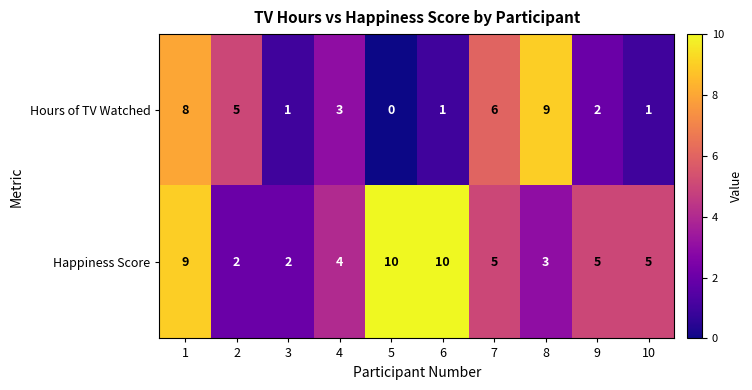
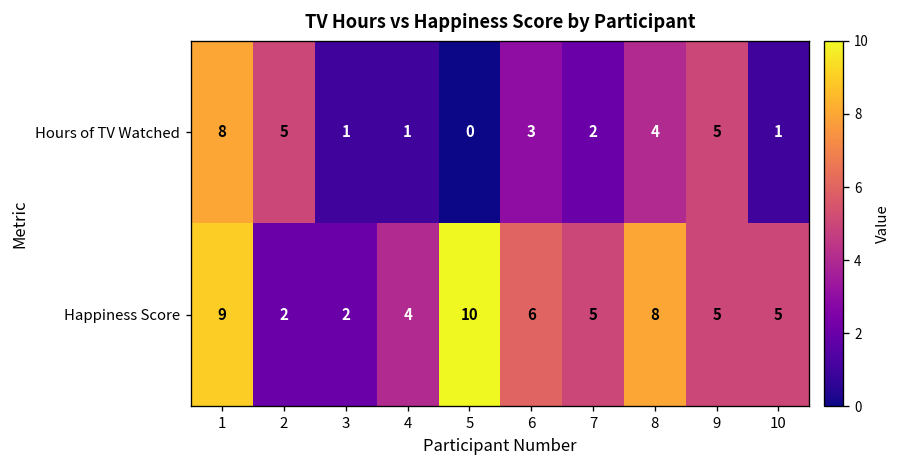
  {
    "Hours of TV Watched": {
      "1": 8,
      "2": 5,
      "3": 1,
-     "4": 3,
+     "4": 1,
      "5": 0,
-     "6": 1,
-     "7": 6,
-     "8": 9,
-     "9": 2,
+     "6": 3,
+     "7": 2,
+     "8": 4,
+     "9": 5,
      "10": 1
    },
    "Happiness Score": {
      "1": 9,
      "2": 2,
      "3": 2,
      "4": 4,
      "5": 10,
-     "6": 10,
+     "6": 6,
      "7": 5,
-     "8": 3,
+     "8": 8,
      "9": 5,
      "10": 5
    }
  }
